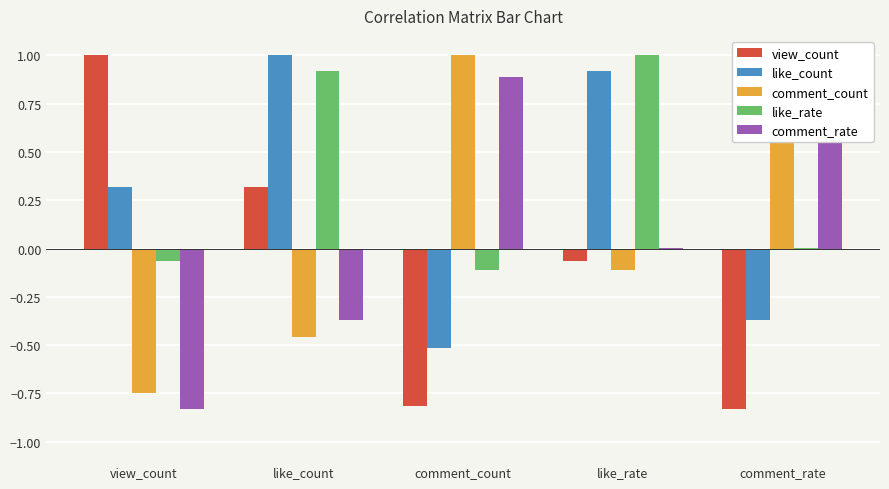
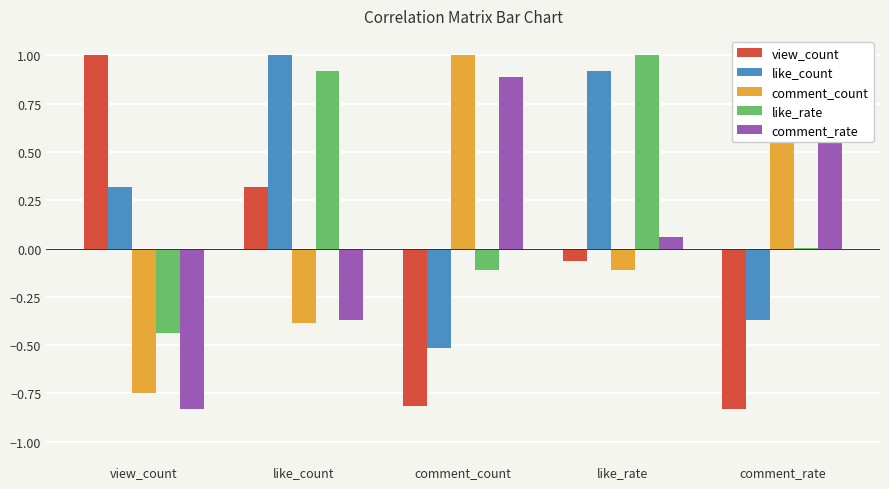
  {
    "view_count": {
      "view_count": 1.00,
      "like_count": 0.32,
      "comment_count": -0.82,
      "like_rate": -0.06,
      "comment_rate": -0.83
    },
    "like_count": {
      "view_count": 0.32,
      "like_count": 1.00,
      "comment_count": -0.52,
      "like_rate": 0.92,
      "comment_rate": -0.37
    },
    "comment_count": {
      "view_count": -0.75,
-     "like_count": -0.46,
+     "like_count": -0.38,
      "comment_count": 1.00,
      "like_rate": -0.11
    },
    "like_rate": {
-     "view_count": -0.06,
+     "view_count": -0.44,
      "like_count": 0.92,
      "comment_count": -0.11,
      "like_rate": 1.00
    },
    "comment_rate": {
      "view_count": -0.83,
      "like_count": -0.37,
      "comment_count": 0.89,
-     "like_rate": 0.00
+     "like_rate": 0.06
    }
  }
